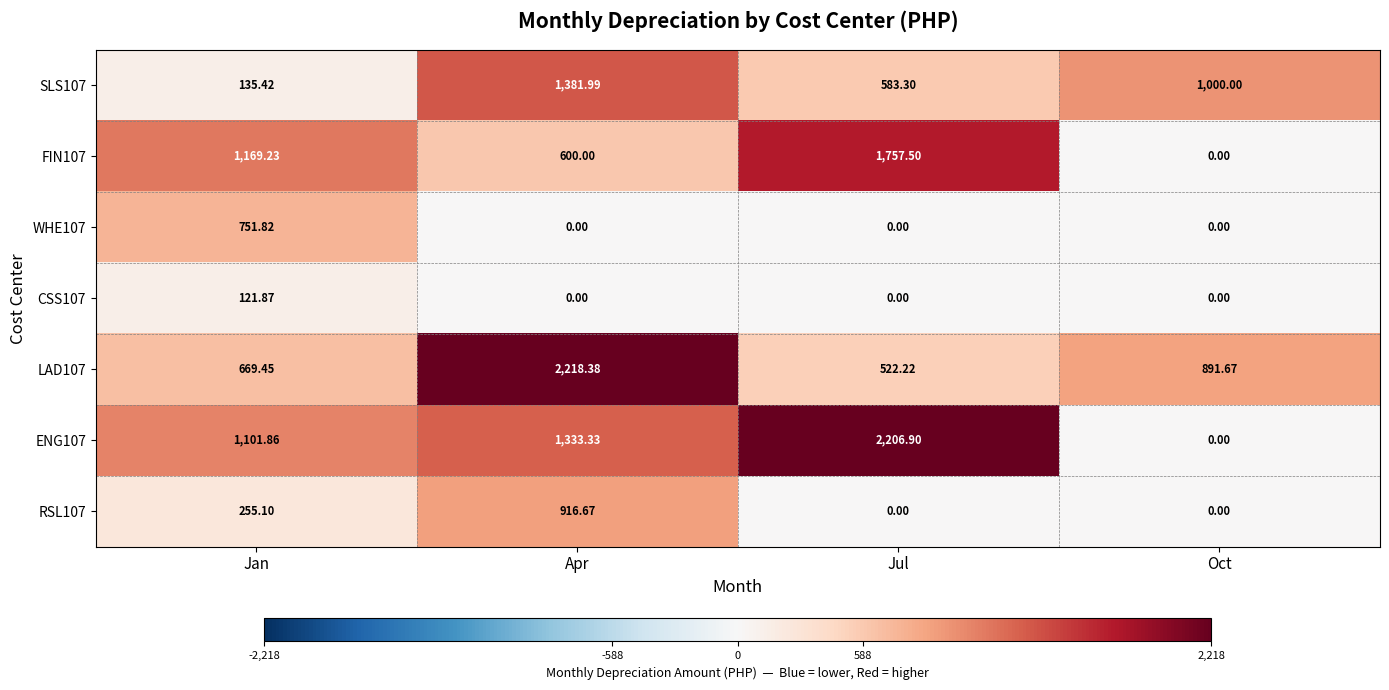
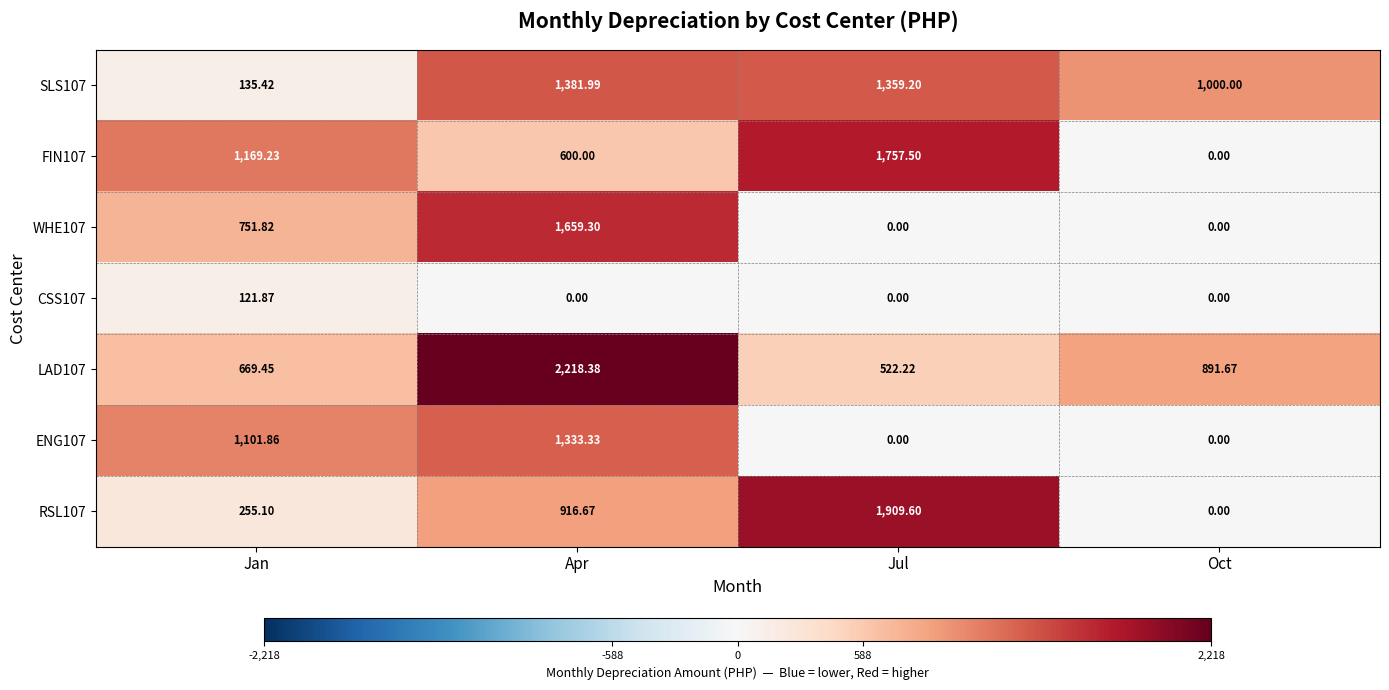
  {
    "SLS107": {
      "Jan": "135.42",
      "Apr": "1,381.99",
-     "Jul": "583.30",
+     "Jul": "1,359.20",
      "Oct": "1,000.00"
    },
    "FIN107": {
      "Jan": "1,169.23",
      "Apr": "600.00",
      "Jul": "1,757.50",
      "Oct": "0.00"
    },
    "WHE107": {
      "Jan": "751.82",
-     "Apr": "0.00",
+     "Apr": "1,659.30",
      "Jul": "0.00",
      "Oct": "0.00"
    },
    "CSS107": {
      "Jan": "121.87",
      "Apr": "0.00",
      "Jul": "0.00",
      "Oct": "0.00"
    },
    "LAD107": {
      "Jan": "669.45",
      "Apr": "2,218.38",
      "Jul": "522.22",
      "Oct": "891.67"
    },
    "ENG107": {
      "Jan": "1,101.86",
      "Apr": "1,333.33",
-     "Jul": "2,206.90",
+     "Jul": "0.00",
      "Oct": "0.00"
    },
    "RSL107": {
      "Jan": "255.10",
      "Apr": "916.67",
-     "Jul": "0.00",
+     "Jul": "1,909.60",
      "Oct": "0.00"
    }
  }
